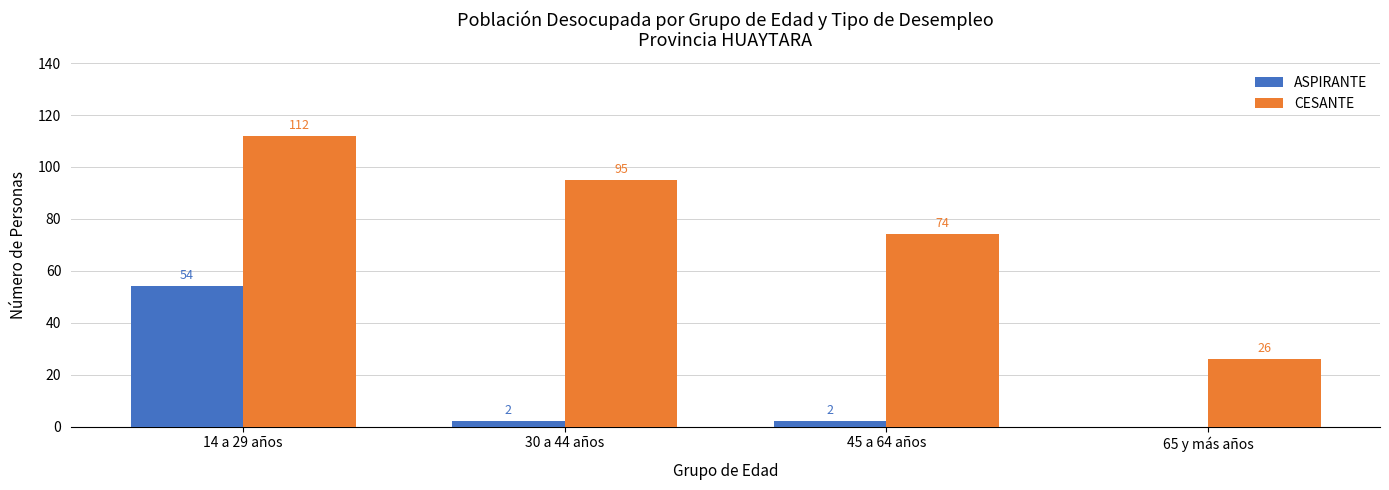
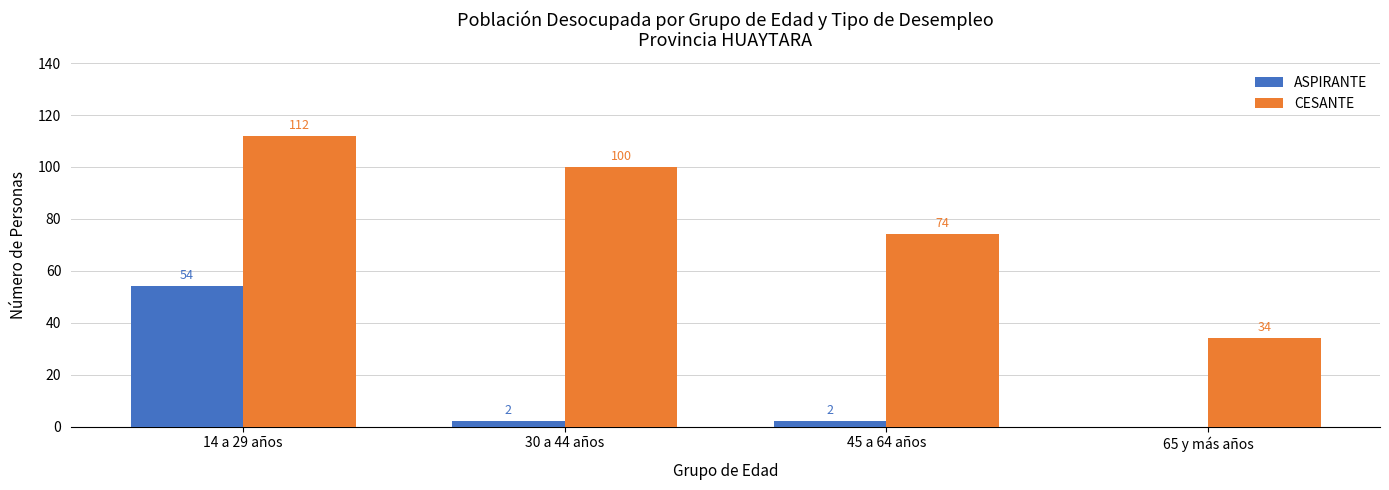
  {
    "ASPIRANTE": {
      "14 a 29 años": 54,
      "30 a 44 años": 2,
      "45 a 64 años": 2
    },
    "CESANTE": {
      "14 a 29 años": 112,
-     "30 a 44 años": 95,
+     "30 a 44 años": 100,
      "45 a 64 años": 74,
-     "65 y más años": 26
+     "65 y más años": 34
    }
  }
